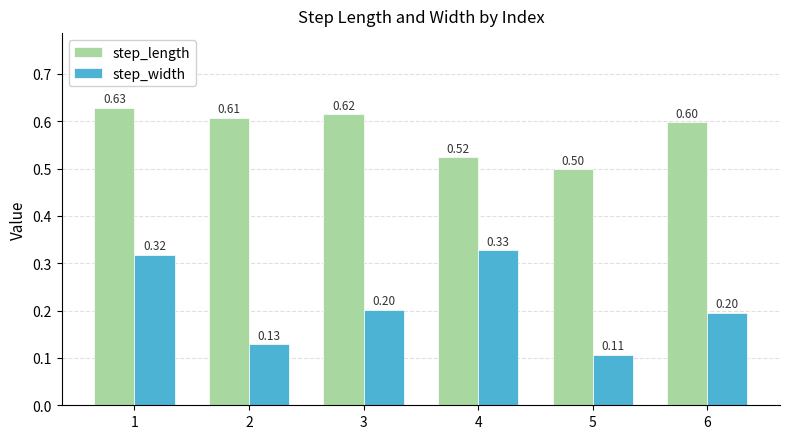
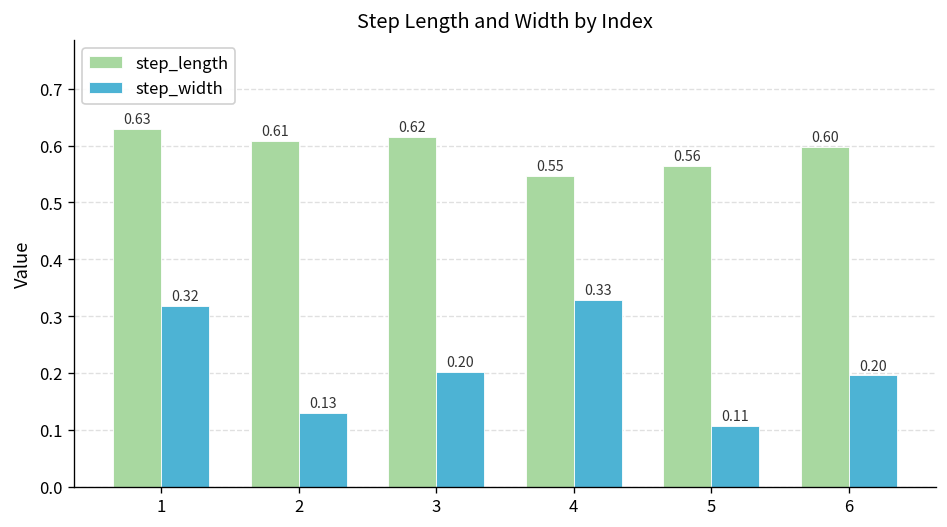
  {
    "step_length": {
      "1": 0.63,
      "2": 0.61,
      "3": 0.62,
-     "4": 0.52,
-     "5": 0.50,
+     "4": 0.55,
+     "5": 0.56,
      "6": 0.60
    },
    "step_width": {
      "1": 0.32,
      "2": 0.13,
      "3": 0.20,
      "4": 0.33,
      "5": 0.11,
      "6": 0.20
    }
  }
